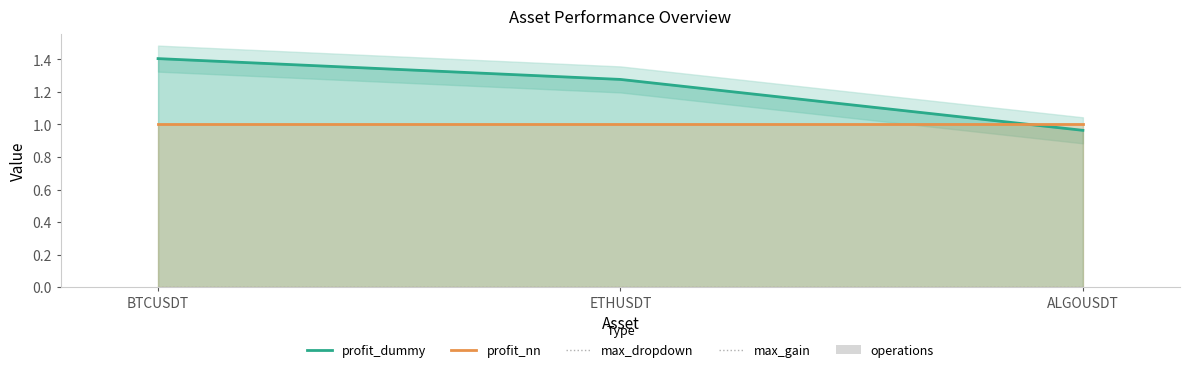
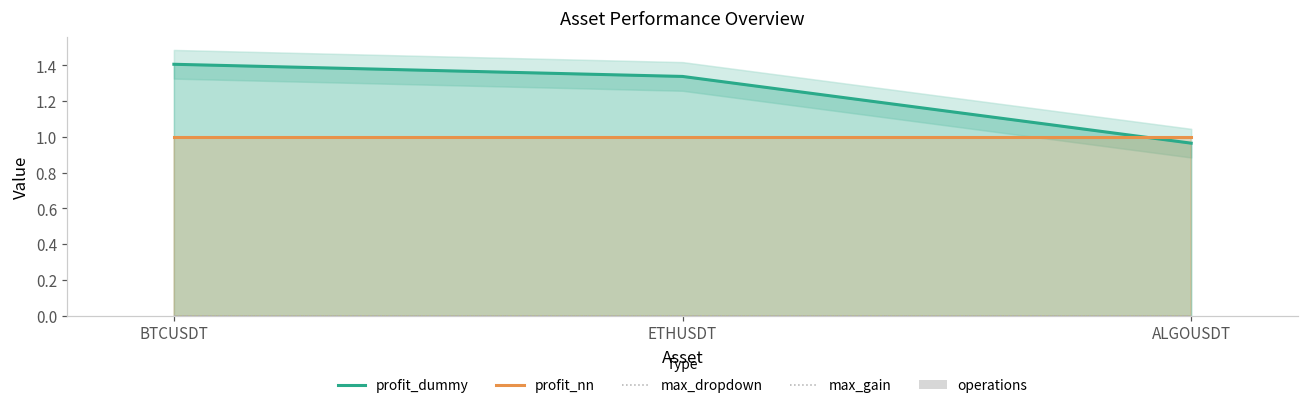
  {
    "profit_dummy": {
      "BTCUSDT": 1.41,
-     "ETHUSDT": 1.28,
+     "ETHUSDT": 1.34,
      "ALGOUSDT": 0.96
    },
    "profit_nn": {
      "BTCUSDT": 1.00,
      "ETHUSDT": 1.00,
      "ALGOUSDT": 1.00
    }
  }
